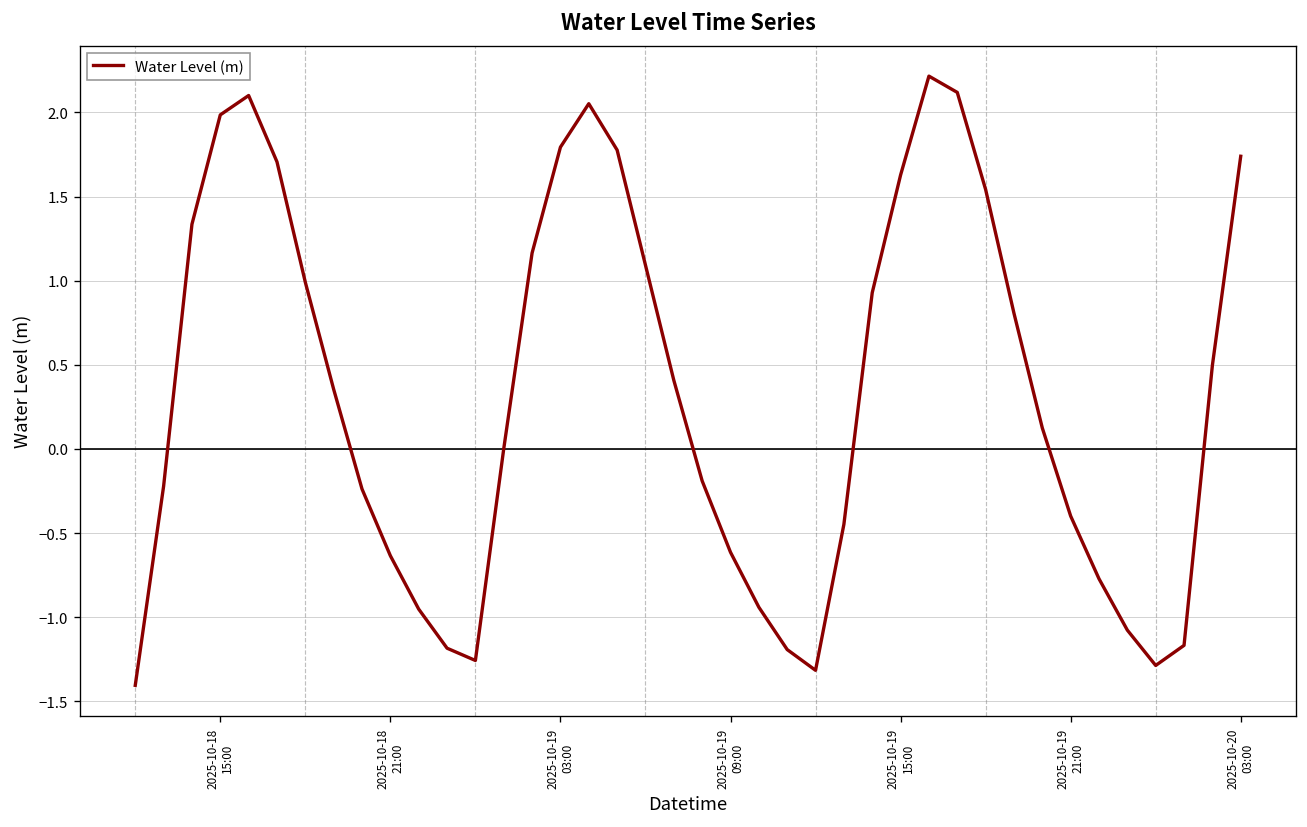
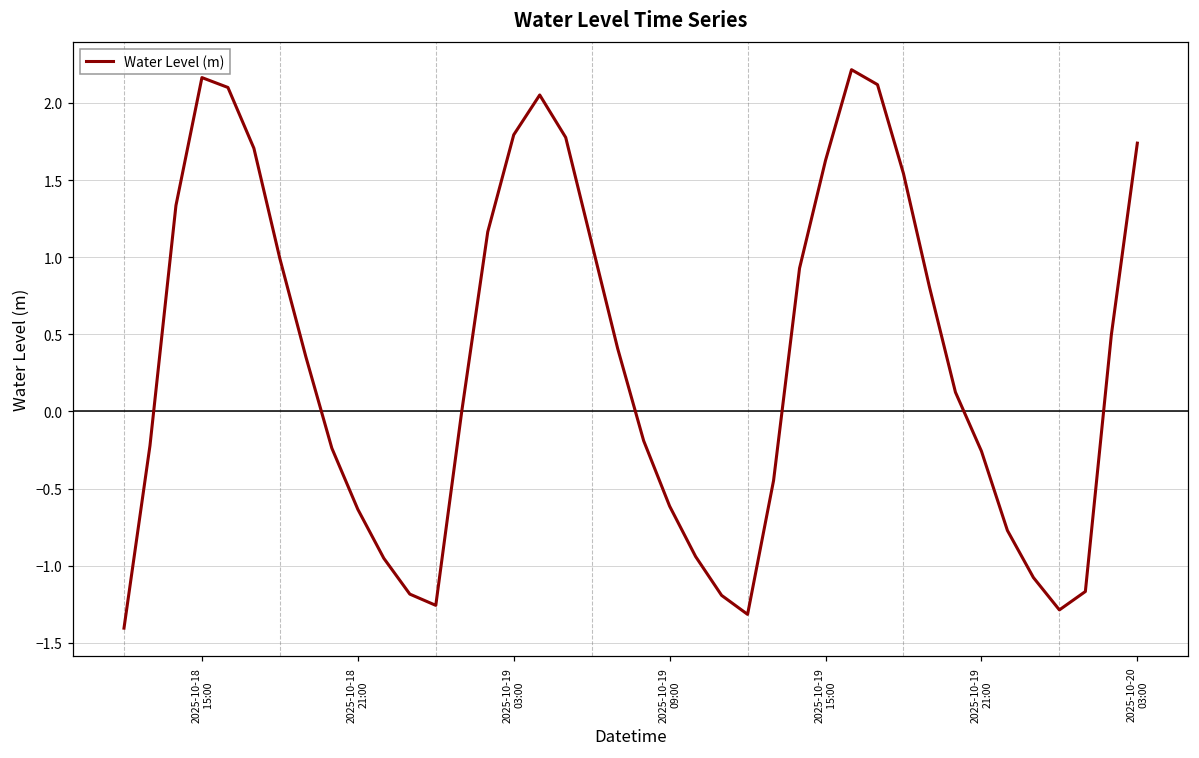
  {
-   "2025-10-18 15:00": 1.99,
+   "2025-10-18 15:00": 2.16,
    "2025-10-18 21:00": -0.64,
    "2025-10-19 03:00": 1.79,
    "2025-10-19 09:00": -0.61,
    "2025-10-19 15:00": 1.63,
-   "2025-10-19 21:00": -0.40,
+   "2025-10-19 21:00": -0.26,
    "2025-10-20 03:00": 1.74
  }
